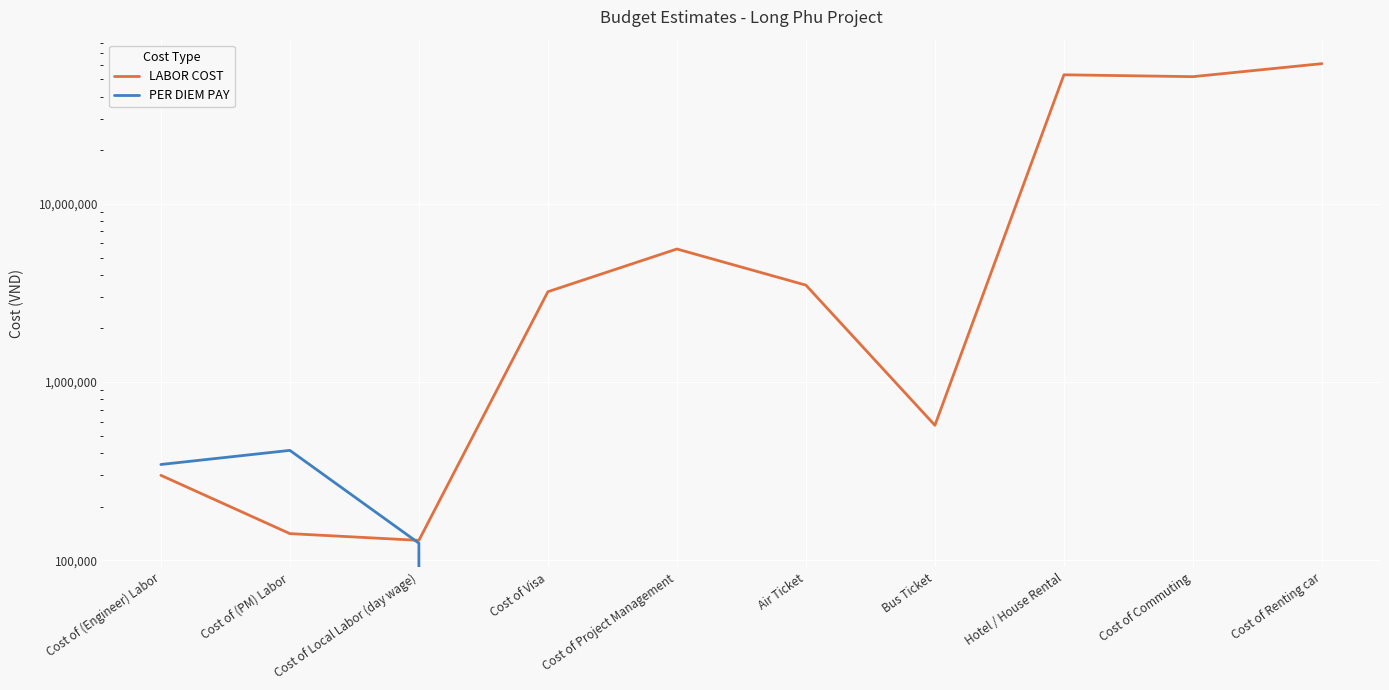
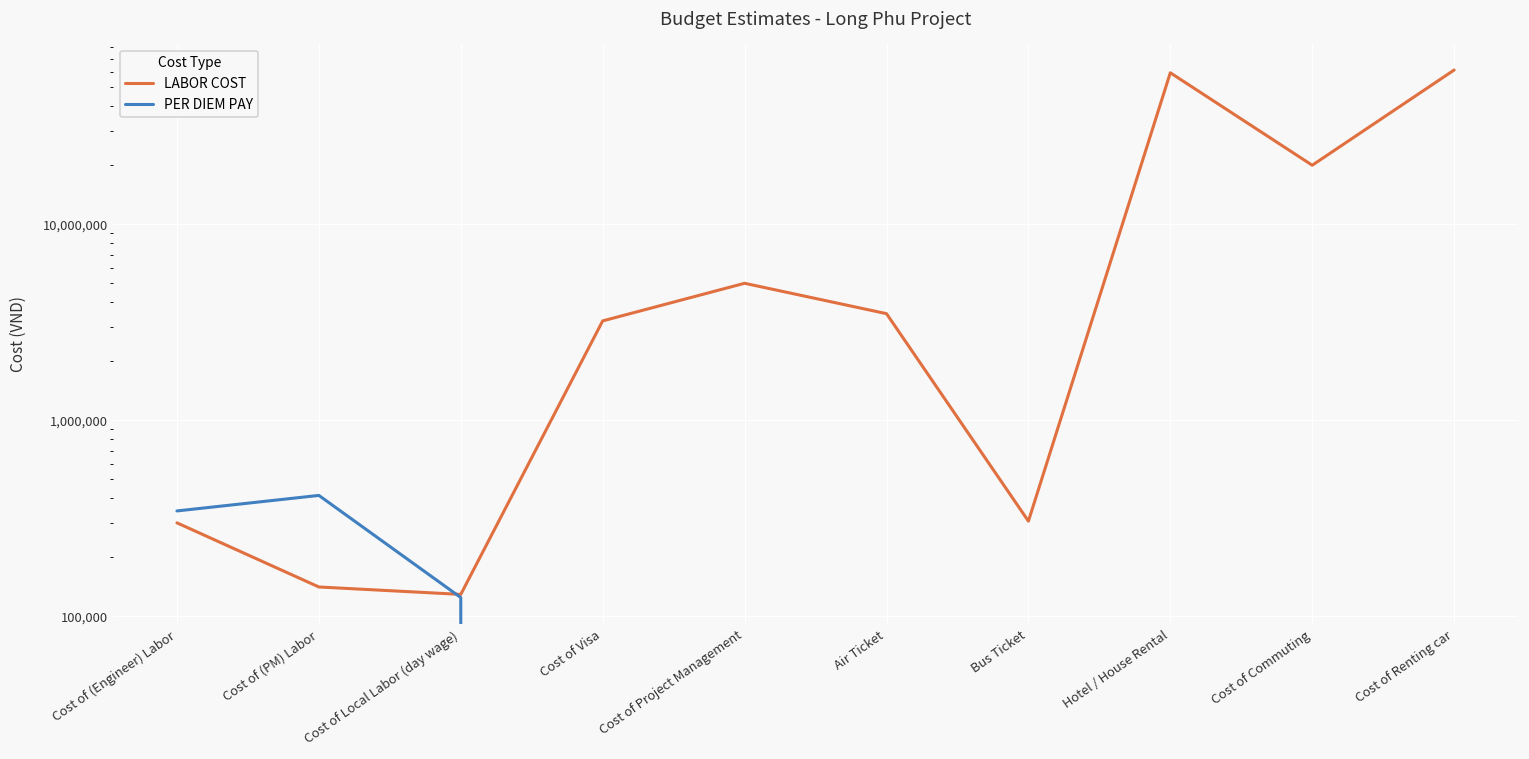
  {
    "LABOR COST": {
      "Cost of (Engineer) Labor": "300,000",
      "Cost of (PM) Labor": "140,000",
      "Cost of Local Labor (day wage)": "130,000",
      "Cost of Visa": "3,200,000",
-     "Cost of Project Management": "5,600,000",
+     "Cost of Project Management": "5,000,000",
      "Air Ticket": "3,500,000",
-     "Bus Ticket": "570,000",
-     "Hotel / House Rental": "53,000,000",
-     "Cost of Commuting": "52,000,000",
+     "Bus Ticket": "310,000",
+     "Hotel / House Rental": "59,000,000",
+     "Cost of Commuting": "20,000,000",
      "Cost of Renting car": "61,000,000"
    },
    "PER DIEM PAY": {
      "Cost of (Engineer) Labor": "350,000",
      "Cost of (PM) Labor": "410,000",
      "Cost of Local Labor (day wage)": "120,000"
    }
  }
